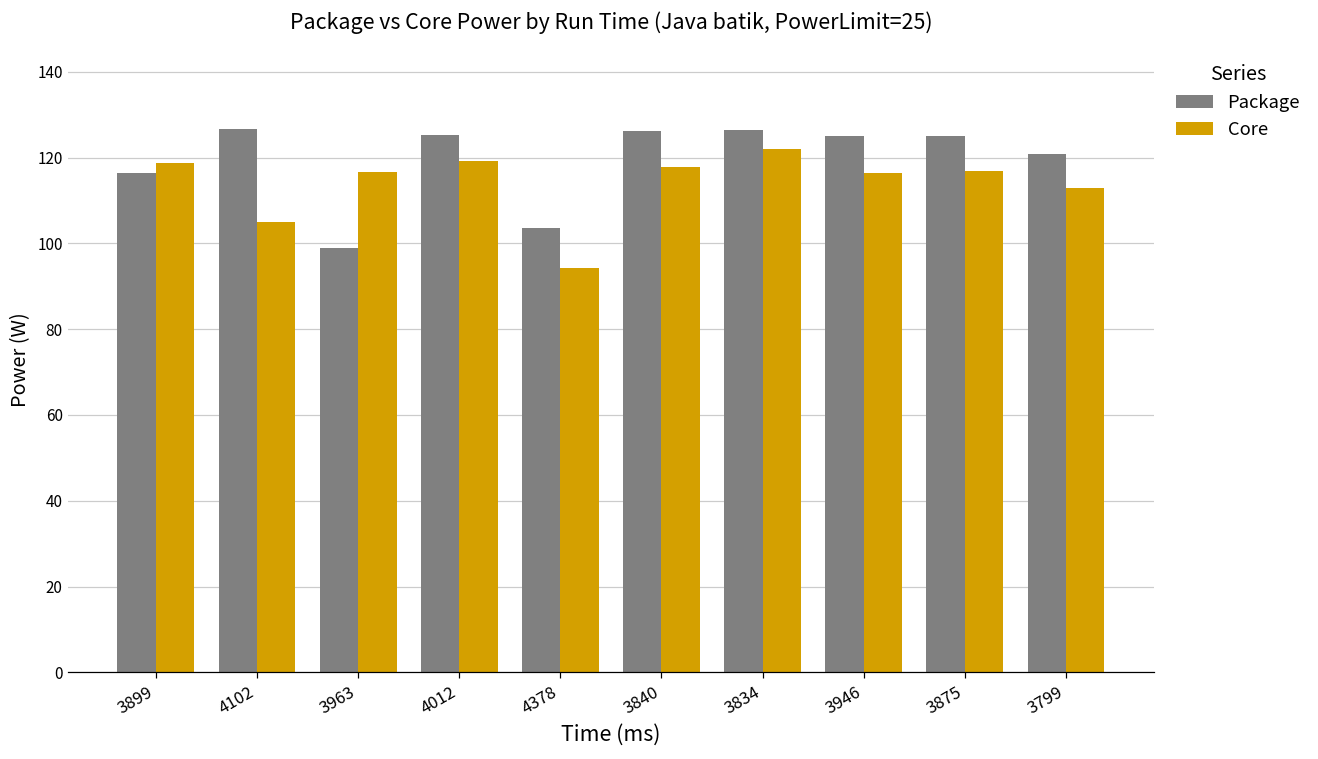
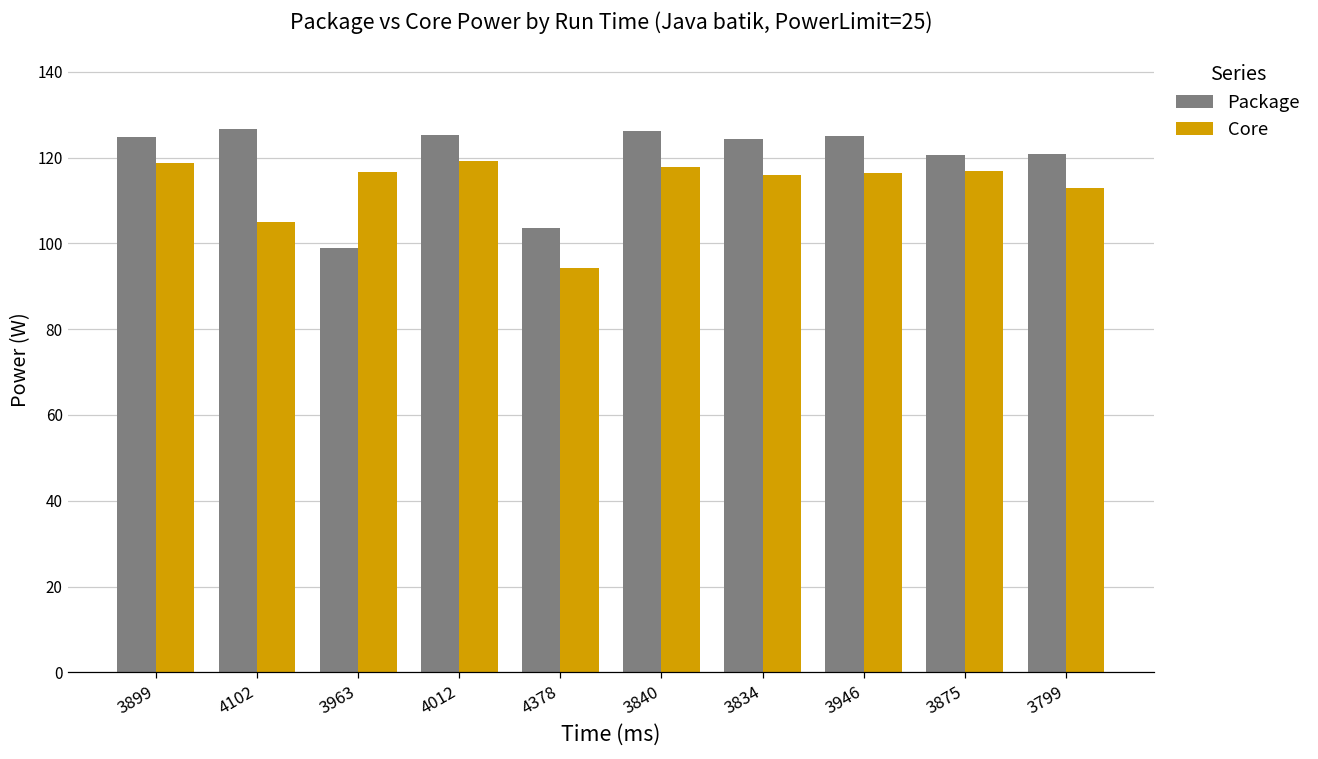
  {
    "Package": {
-     "3899": 117,
+     "3899": 125,
      "4102": 127,
      "3963": 99,
      "4012": 125,
      "4378": 104,
      "3840": 126,
-     "3834": 126,
+     "3834": 124,
      "3946": 125,
-     "3875": 125,
+     "3875": 121,
      "3799": 121
    },
    "Core": {
      "3899": 119,
      "4102": 105,
      "3963": 117,
      "4012": 119,
      "4378": 94,
      "3840": 118,
-     "3834": 122,
+     "3834": 116,
      "3946": 116,
      "3875": 117,
      "3799": 113
    }
  }
